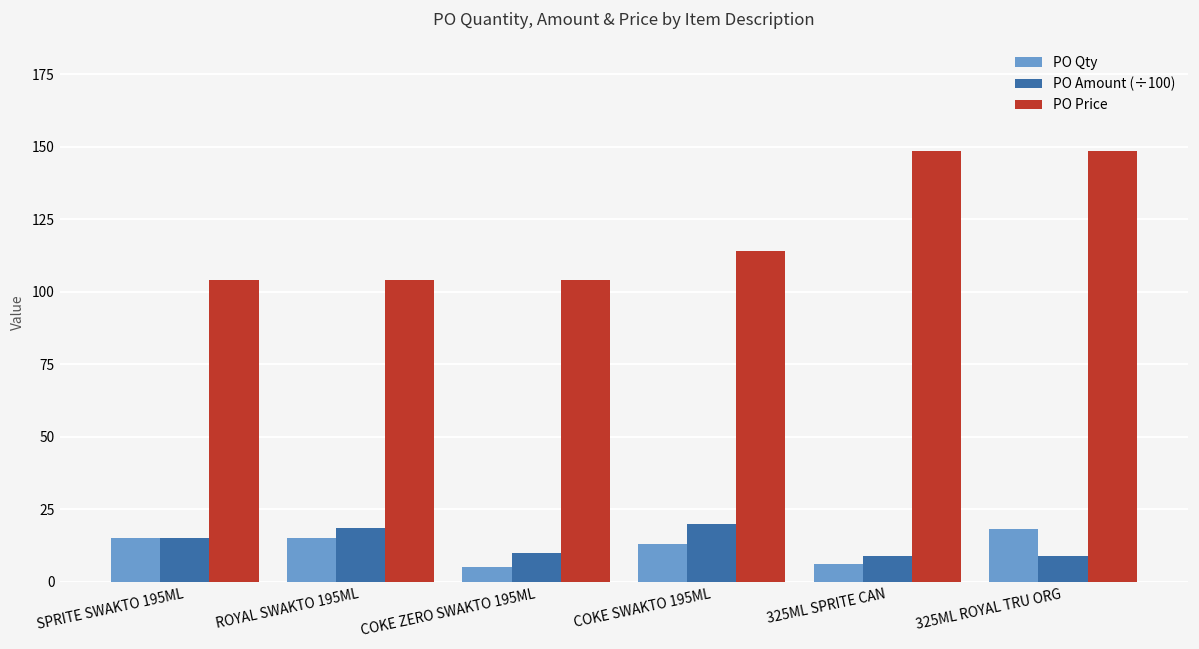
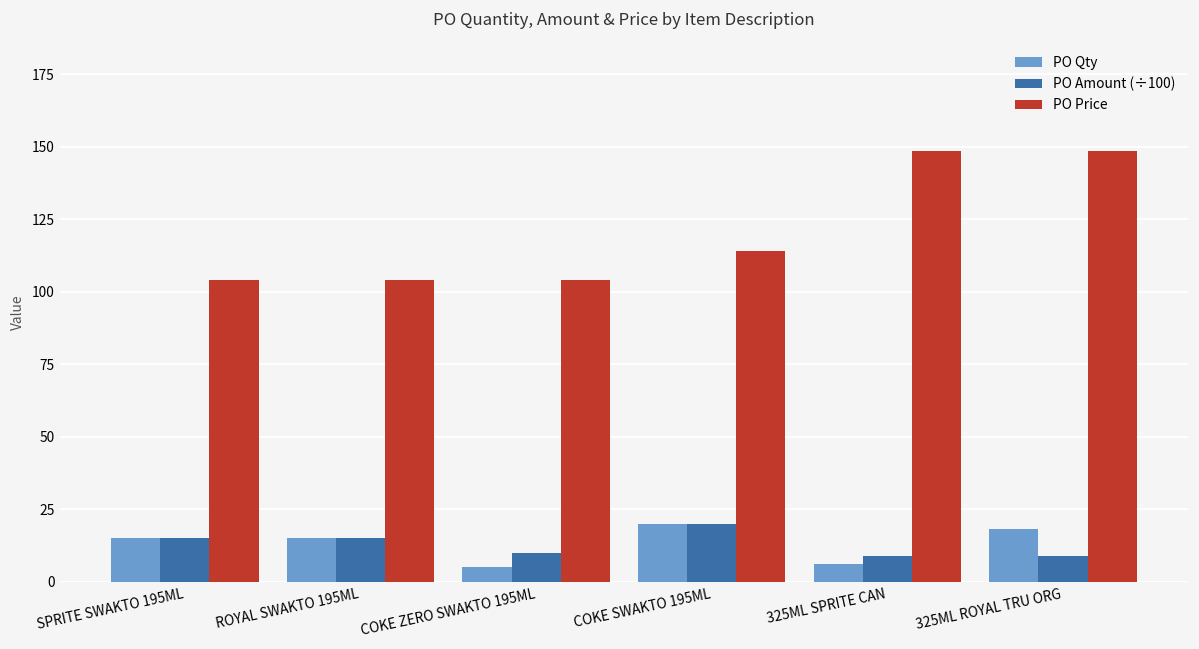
  {
    "PO Qty": {
      "SPRITE SWAKTO 195ML": 15,
      "ROYAL SWAKTO 195ML": 15,
      "COKE ZERO SWAKTO 195ML": 5,
-     "COKE SWAKTO 195ML": 13,
+     "COKE SWAKTO 195ML": 20,
      "325ML SPRITE CAN": 6,
      "325ML ROYAL TRU ORG": 18
    },
    "PO Amount (÷100)": {
      "SPRITE SWAKTO 195ML": 15,
-     "ROYAL SWAKTO 195ML": 19,
+     "ROYAL SWAKTO 195ML": 15,
      "COKE ZERO SWAKTO 195ML": 10,
      "COKE SWAKTO 195ML": 20,
      "325ML SPRITE CAN": 9,
      "325ML ROYAL TRU ORG": 9
    },
    "PO Price": {
      "SPRITE SWAKTO 195ML": 104,
      "ROYAL SWAKTO 195ML": 104,
      "COKE ZERO SWAKTO 195ML": 104,
      "COKE SWAKTO 195ML": 114,
      "325ML SPRITE CAN": 148,
      "325ML ROYAL TRU ORG": 148
    }
  }
